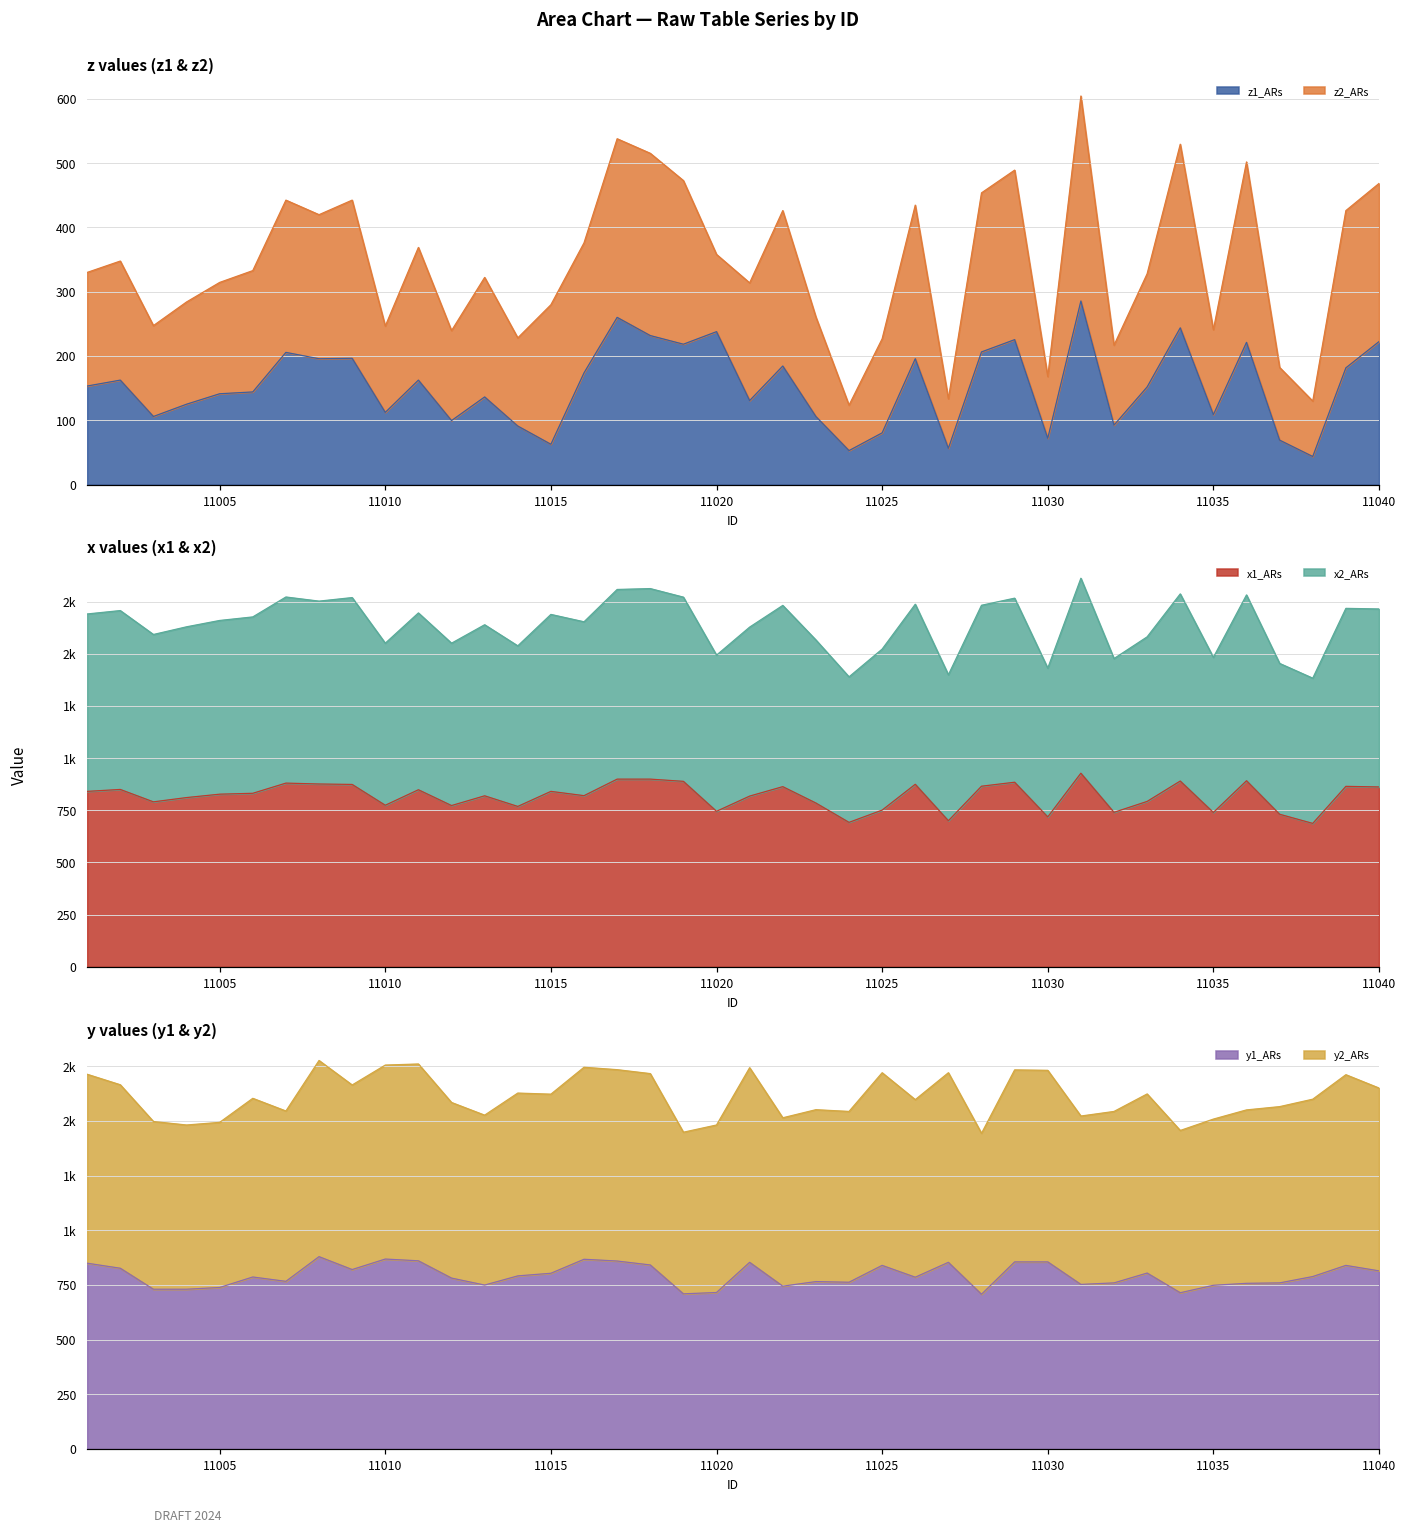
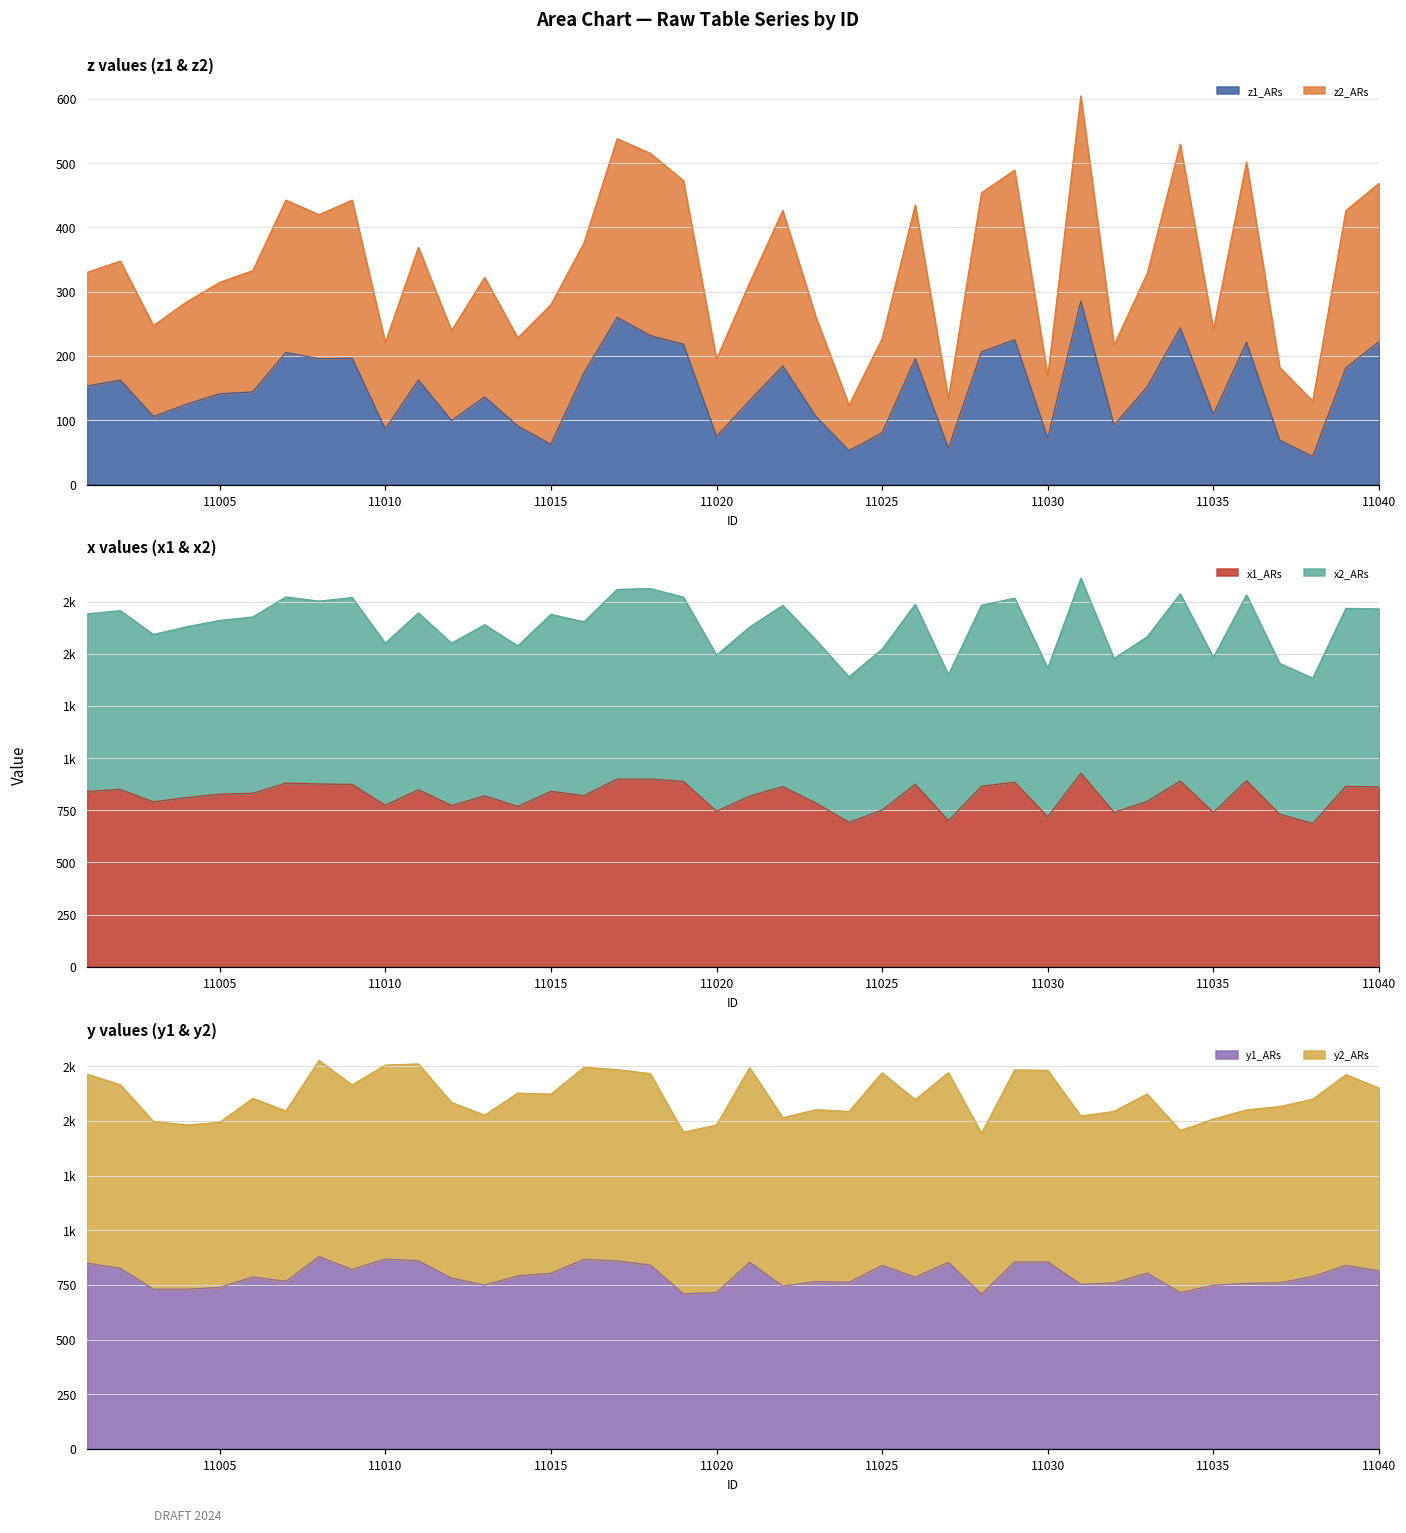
  {
    "z values (z1 & z2)": {
      "z1_ARs": {
        "11005": 140,
-       "11010": 110,
+       "11010": 90,
        "11015": 60,
-       "11020": 240,
+       "11020": 70,
        "11025": 80,
        "11030": 70,
        "11035": 110,
        "11040": 220
      },
      "z2_ARs": {
        "11005": 170,
        "11010": 130,
        "11015": 220,
        "11020": 120,
        "11025": 150,
        "11030": 100,
        "11035": 130,
        "11040": 250
      }
    }
  }
